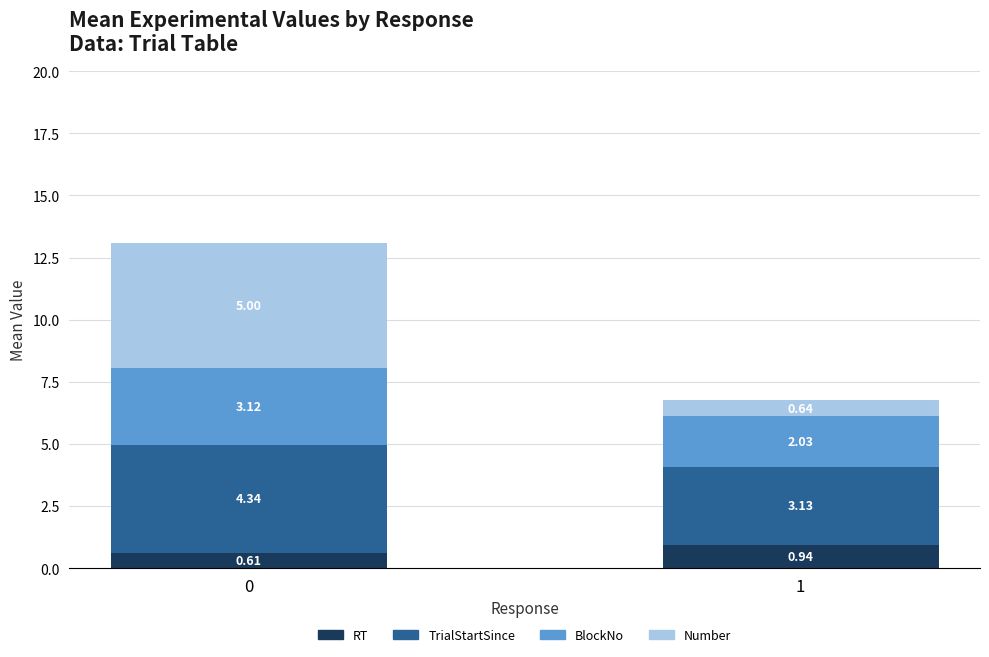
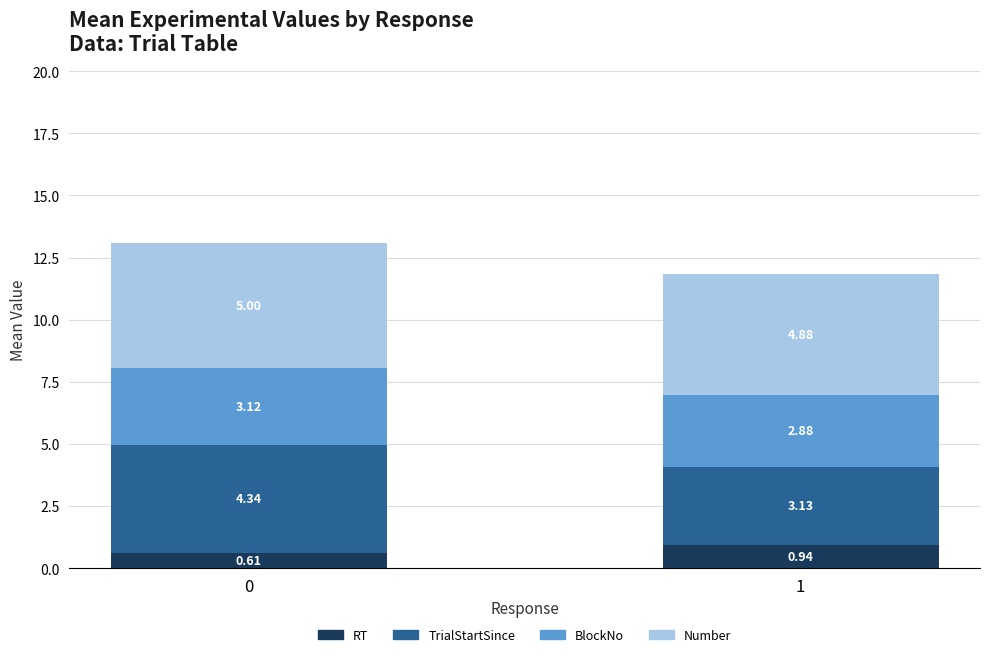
  {
    "RT": {
      "0": 0.61,
      "1": 0.94
    },
    "TrialStartSince": {
      "0": 4.34,
      "1": 3.13
    },
    "BlockNo": {
      "0": 3.12,
-     "1": 2.03
+     "1": 2.88
    },
    "Number": {
      "0": 5.00,
-     "1": 0.64
+     "1": 4.88
    }
  }
